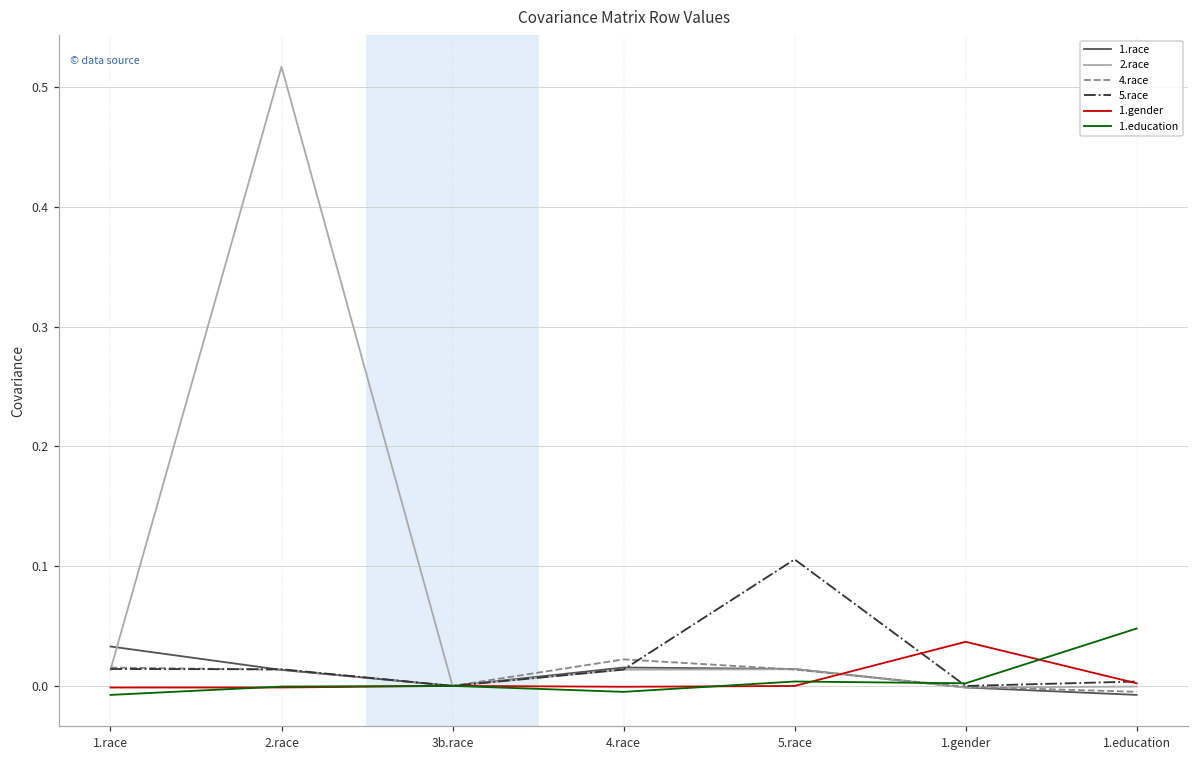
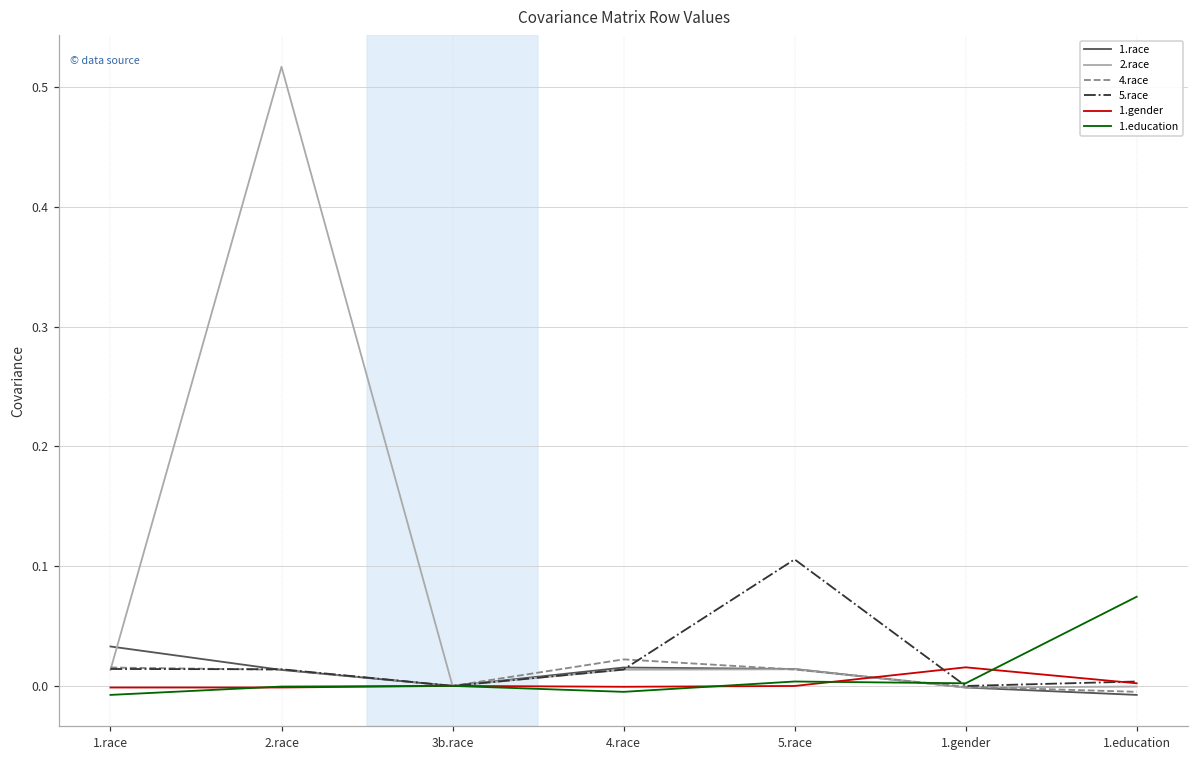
  {
    "1.gender": {
      "1.race": -0.001,
      "4.race": -0.001,
      "5.race": 0.000,
-     "1.gender": 0.037
+     "1.gender": 0.016
    },
    "1.education": {
      "1.race": -0.008,
      "4.race": -0.005,
      "5.race": 0.004,
-     "1.education": 0.048
+     "1.education": 0.074
    }
  }
